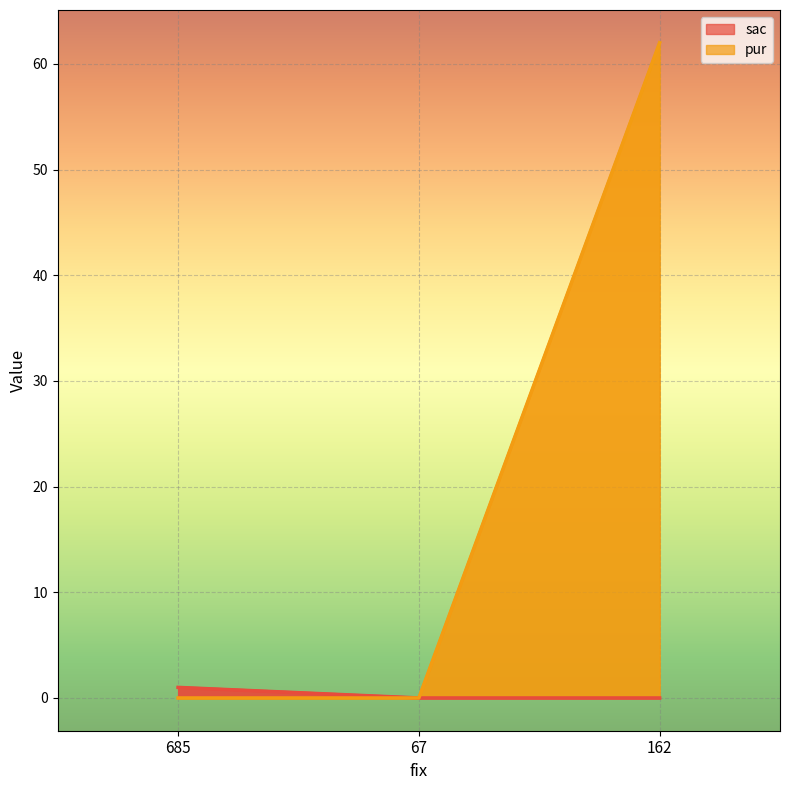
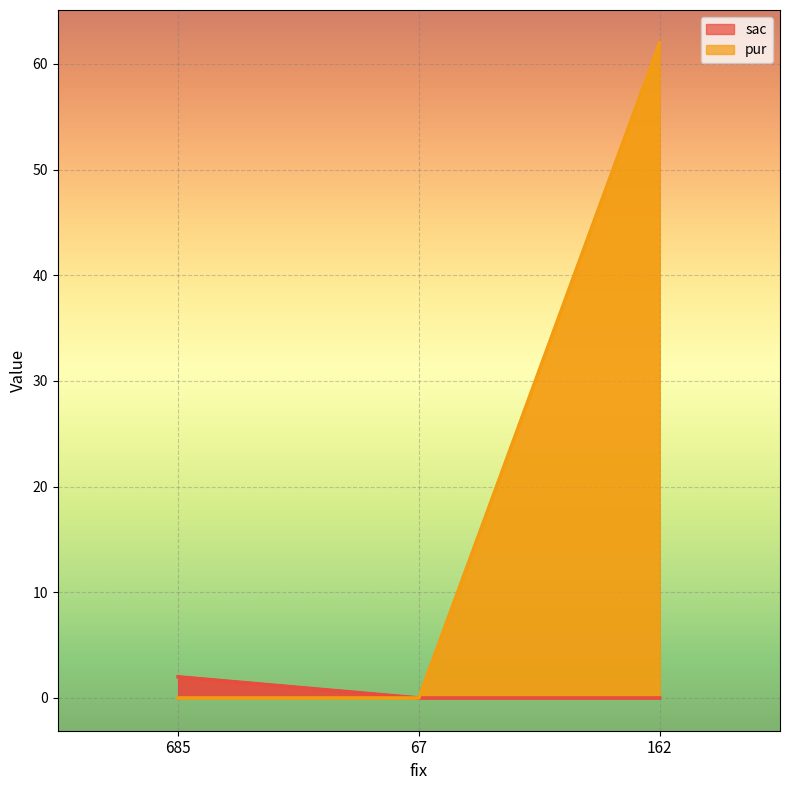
  {
    "sac": {
-     "685": 1,
+     "685": 2,
      "162": 0
    },
    "pur": {
      "685": 0,
      "162": 62
    }
  }
